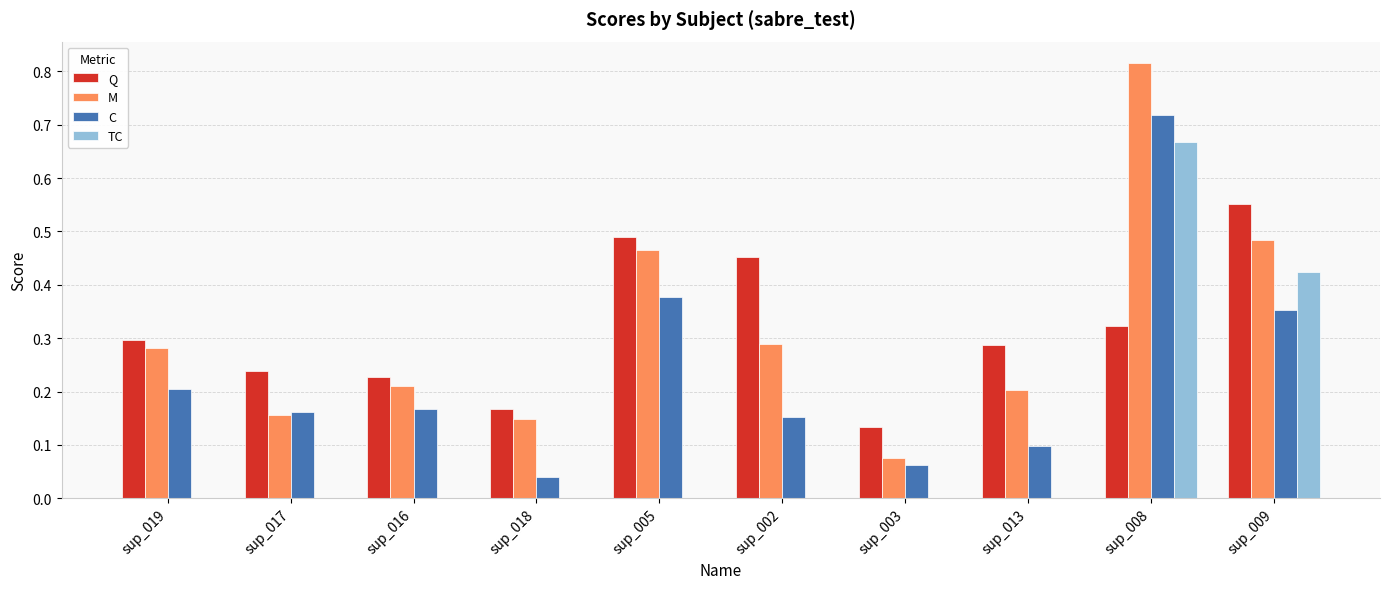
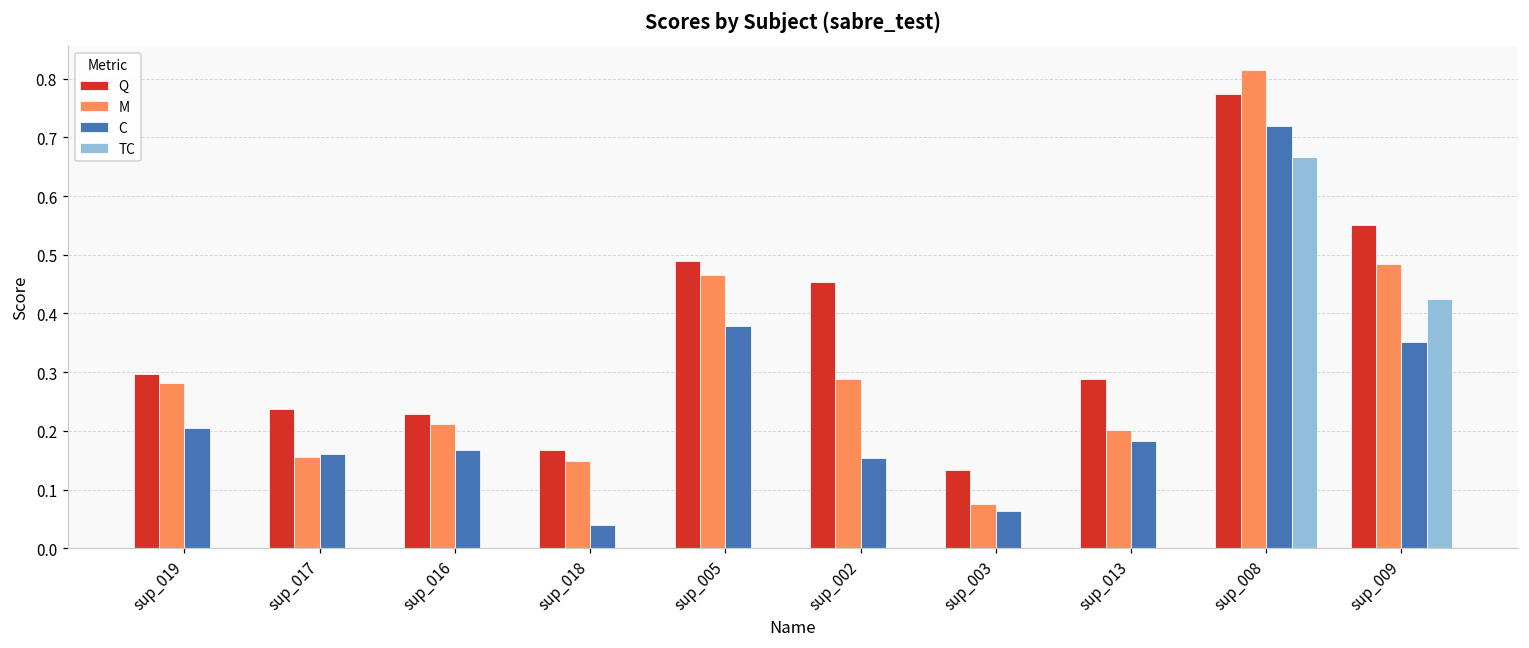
  {
    "Q": {
      "sup_019": 0.30,
      "sup_017": 0.24,
      "sup_016": 0.23,
      "sup_018": 0.17,
      "sup_005": 0.49,
      "sup_002": 0.45,
      "sup_003": 0.13,
      "sup_013": 0.29,
-     "sup_008": 0.32,
+     "sup_008": 0.77,
      "sup_009": 0.55
    },
    "M": {
      "sup_019": 0.28,
      "sup_017": 0.16,
      "sup_016": 0.21,
      "sup_018": 0.15,
      "sup_005": 0.47,
      "sup_002": 0.29,
      "sup_003": 0.08,
      "sup_013": 0.20,
      "sup_008": 0.82,
      "sup_009": 0.48
    },
    "C": {
      "sup_019": 0.20,
      "sup_017": 0.16,
      "sup_016": 0.17,
      "sup_018": 0.04,
      "sup_005": 0.38,
      "sup_002": 0.15,
      "sup_003": 0.06,
-     "sup_013": 0.10,
+     "sup_013": 0.18,
      "sup_008": 0.72,
      "sup_009": 0.35
    },
    "TC": {
      "sup_019": 0.00,
      "sup_017": 0.00,
      "sup_016": 0.00,
      "sup_018": 0.00,
      "sup_005": 0.00,
      "sup_002": 0.00,
      "sup_003": 0.00,
      "sup_013": 0.00,
      "sup_008": 0.67,
      "sup_009": 0.42
    }
  }
